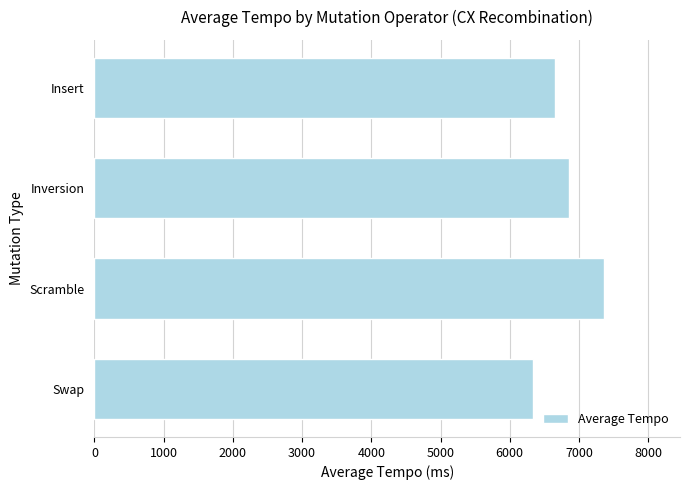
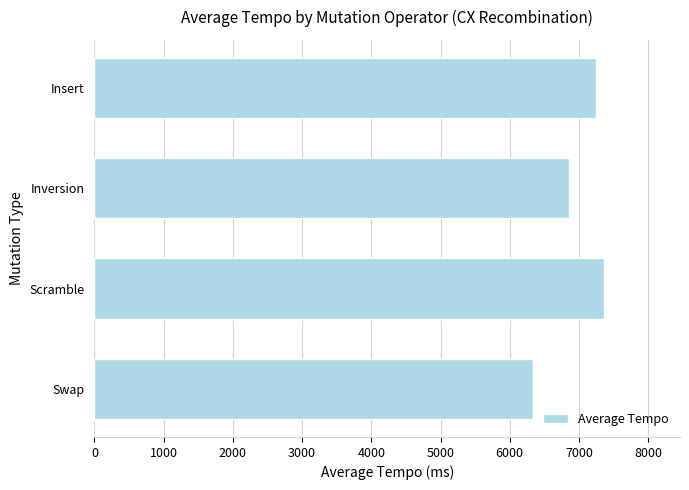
  {
-   "Insert": 6600,
+   "Insert": 7300,
    "Inversion": 6900,
    "Scramble": 7400,
    "Swap": 6300
  }
